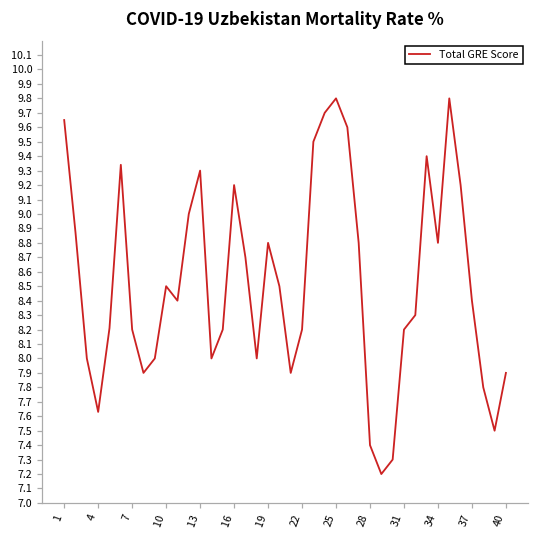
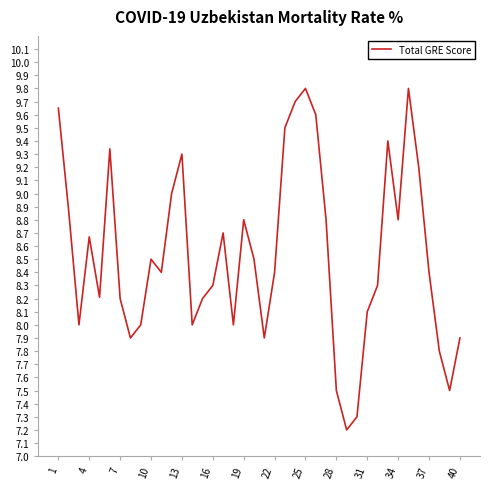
  {
    "1": 9.65,
-   "4": 7.63,
+   "4": 8.67,
    "7": 8.20,
    "10": 8.50,
    "13": 9.30,
-   "16": 9.2,
+   "16": 8.3,
    "19": 8.80,
-   "22": 8.2,
+   "22": 8.4,
    "25": 9.80,
-   "28": 7.4,
-   "31": 8.2,
+   "28": 7.5,
+   "31": 8.1,
    "34": 8.80,
    "37": 8.40,
    "40": 7.90
  }
